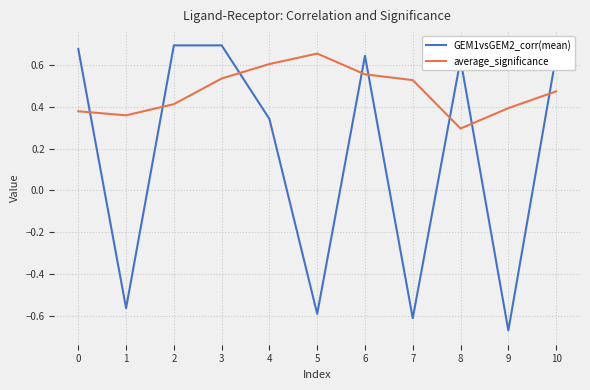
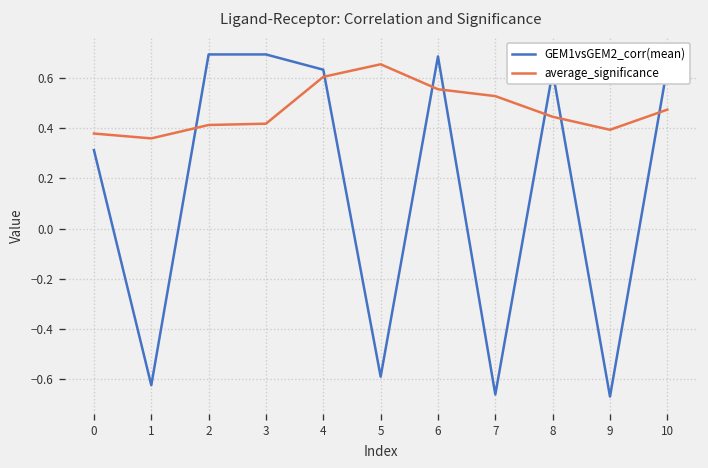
  {
    "GEM1vsGEM2_corr(mean)": {
-     "0": 0.68,
-     "1": -0.56,
+     "0": 0.31,
+     "1": -0.62,
      "2": 0.69,
      "3": 0.69,
-     "4": 0.34,
+     "4": 0.63,
      "5": -0.59,
-     "6": 0.64,
-     "7": -0.61,
+     "6": 0.68,
+     "7": -0.66,
      "9": -0.67
    },
    "average_significance": {
      "0": 0.38,
      "1": 0.36,
      "2": 0.41,
-     "3": 0.53,
+     "3": 0.42,
      "4": 0.60,
      "5": 0.65,
      "6": 0.55,
      "7": 0.53,
-     "8": 0.30,
+     "8": 0.44,
      "9": 0.39,
      "10": 0.47
    }
  }
